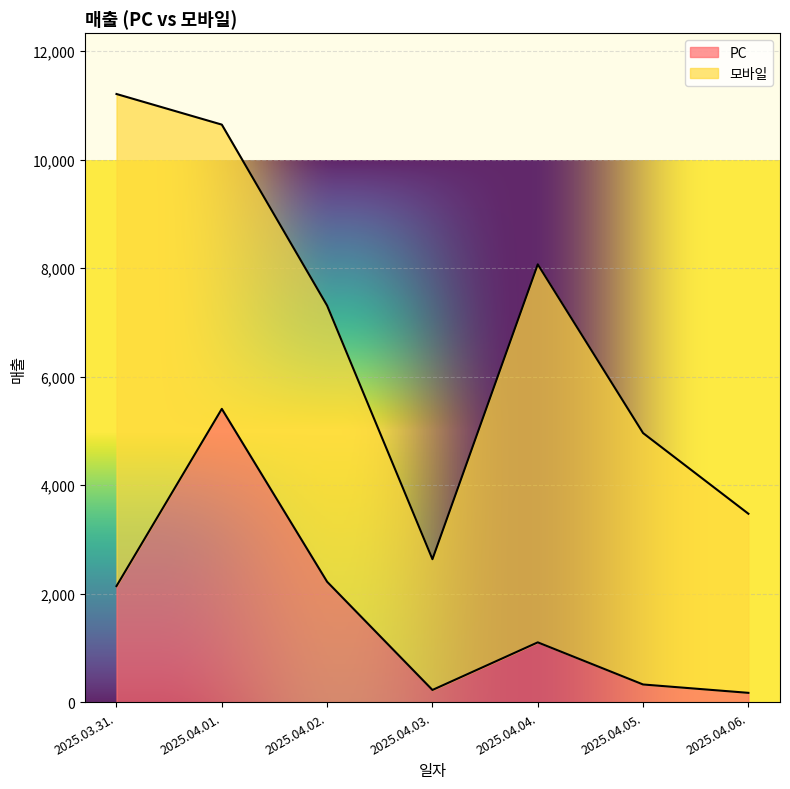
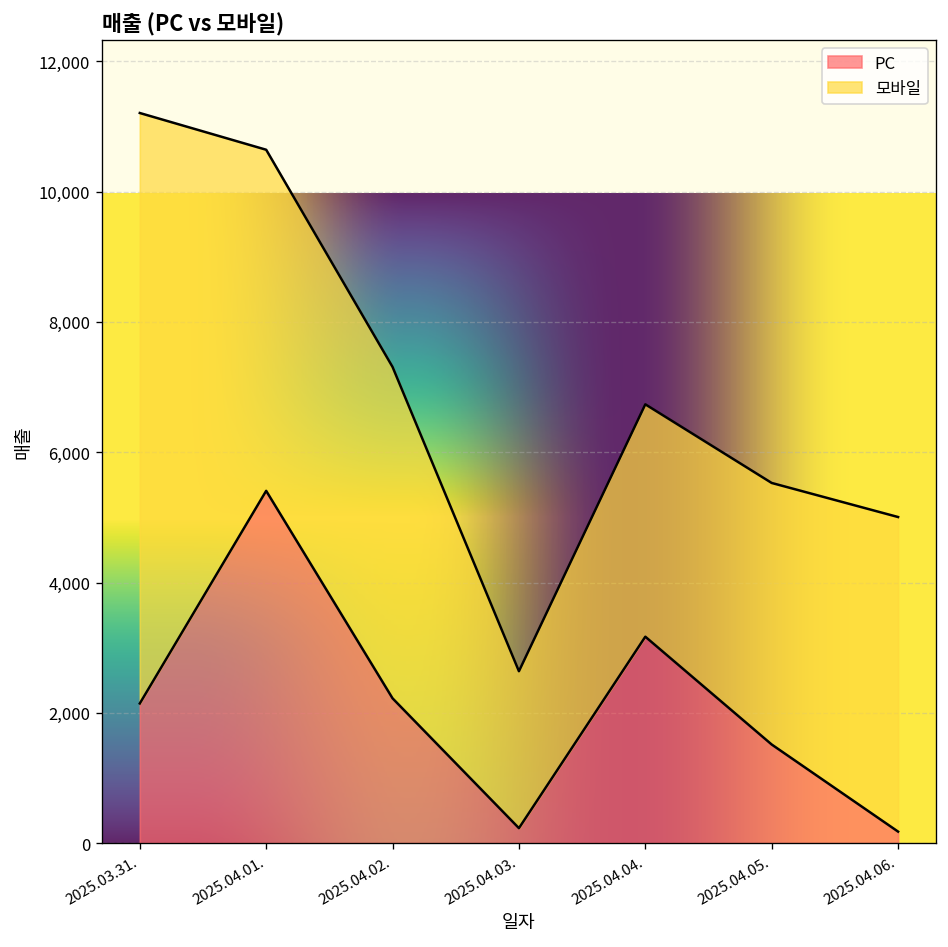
  {
    "PC": {
      "2025.03.31.": "2,100",
      "2025.04.01.": "5,400",
      "2025.04.02.": "2,200",
      "2025.04.03.": "200",
-     "2025.04.04.": "1,100",
-     "2025.04.05.": "300",
+     "2025.04.04.": "3,200",
+     "2025.04.05.": "1,500",
      "2025.04.06.": "200"
    },
    "모바일": {
      "2025.03.31.": "9,100",
      "2025.04.01.": "5,200",
      "2025.04.02.": "5,100",
      "2025.04.03.": "2,400",
-     "2025.04.04.": "7,000",
-     "2025.04.05.": "4,600",
-     "2025.04.06.": "3,300"
+     "2025.04.04.": "3,600",
+     "2025.04.05.": "4,000",
+     "2025.04.06.": "4,800"
    }
  }
